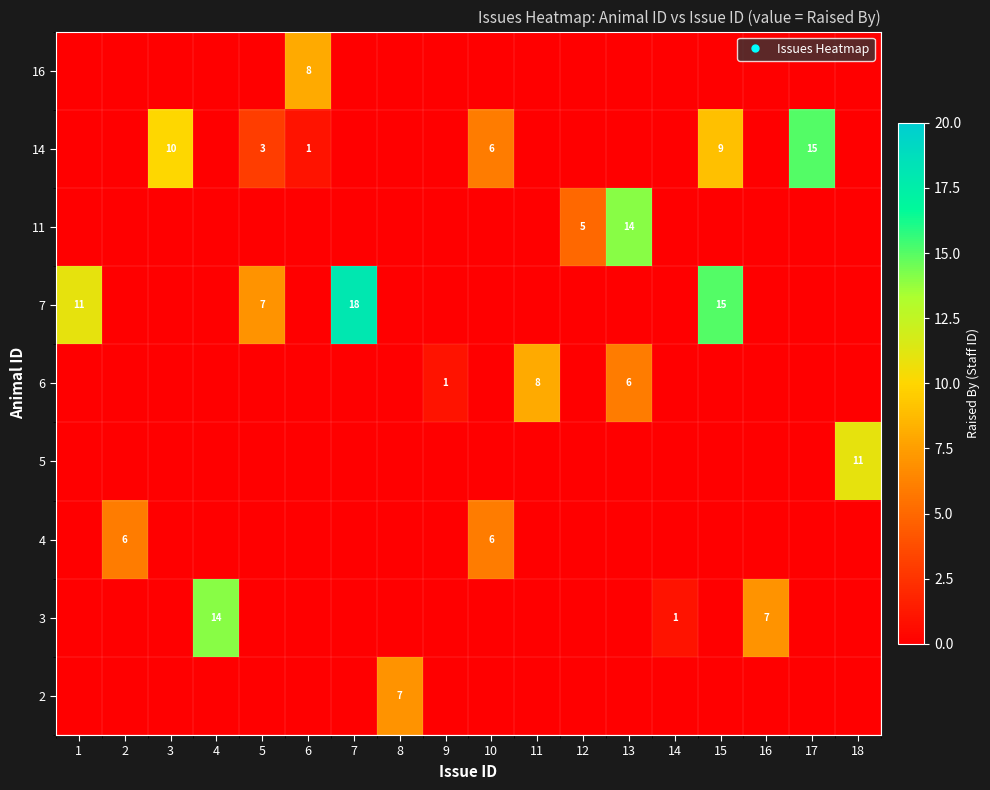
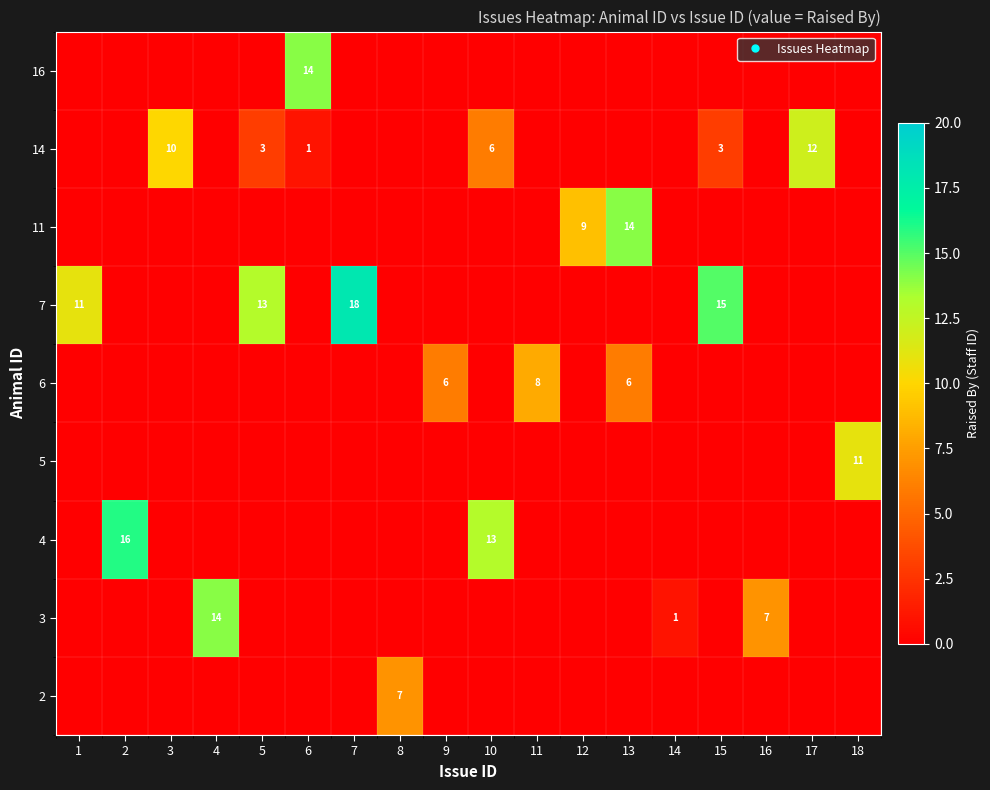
  {
    "16": {
-     "6": 8
+     "6": 14
    },
    "14": {
      "3": 10,
      "5": 3,
      "6": 1,
      "10": 6,
-     "15": 9,
-     "17": 15
+     "15": 3,
+     "17": 12
    },
    "11": {
-     "12": 5,
+     "12": 9,
      "13": 14
    },
    "7": {
      "1": 11,
-     "5": 7,
+     "5": 13,
      "7": 18,
      "15": 15
    },
    "6": {
-     "9": 1,
+     "9": 6,
      "11": 8,
      "13": 6
    },
    "5": {
      "18": 11
    },
    "4": {
-     "2": 6,
-     "10": 6
+     "2": 16,
+     "10": 13
    },
    "3": {
      "4": 14,
      "14": 1,
      "16": 7
    },
    "2": {
      "8": 7
    }
  }
